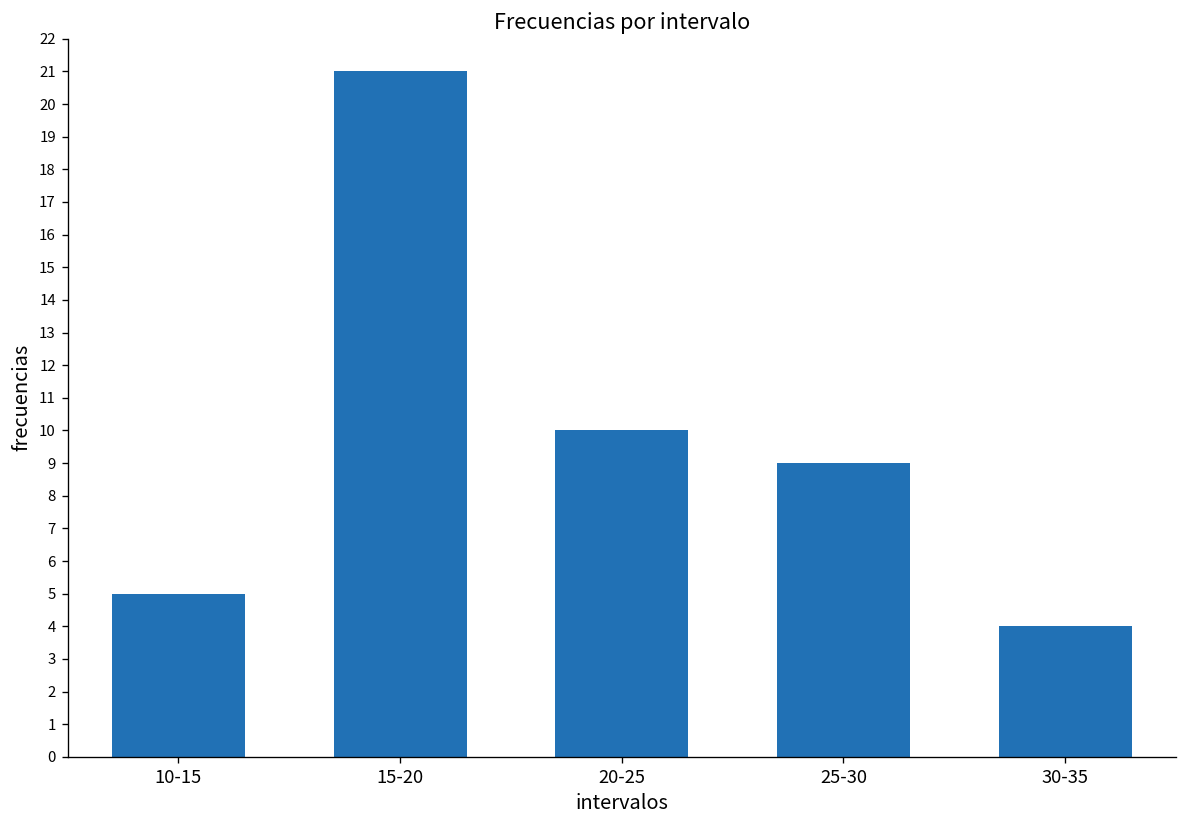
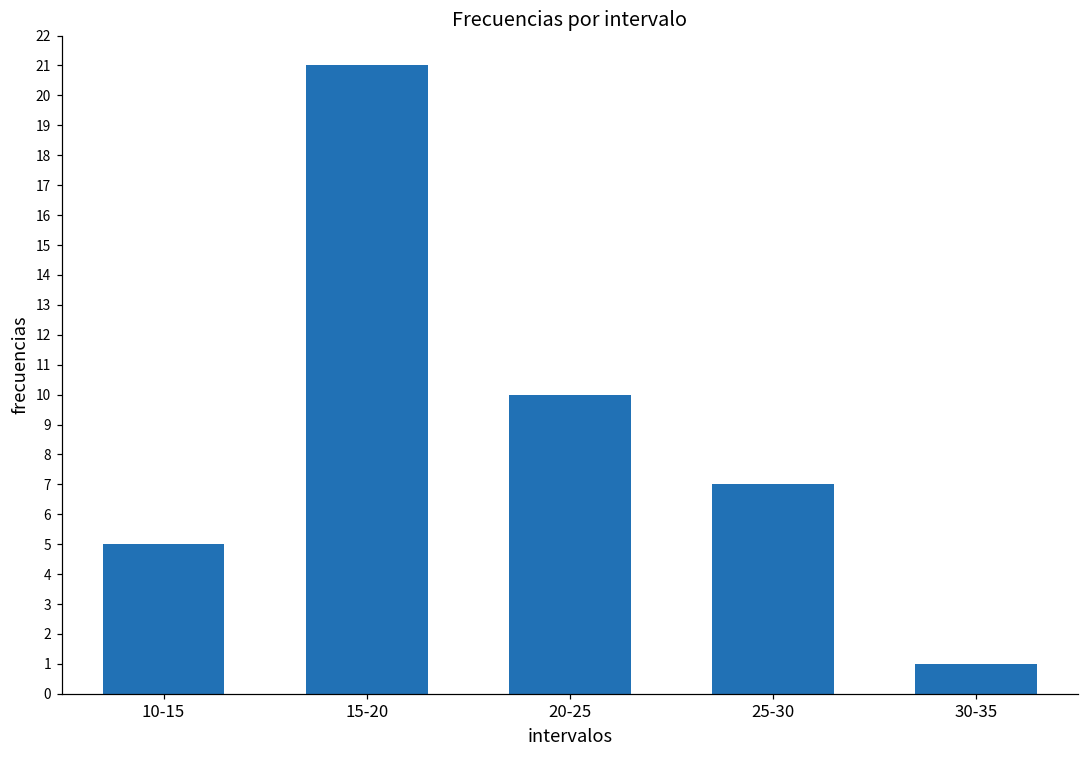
  {
    "10-15": 5,
    "15-20": 21,
    "20-25": 10,
-   "25-30": 9,
-   "30-35": 4
+   "25-30": 7,
+   "30-35": 1
  }
